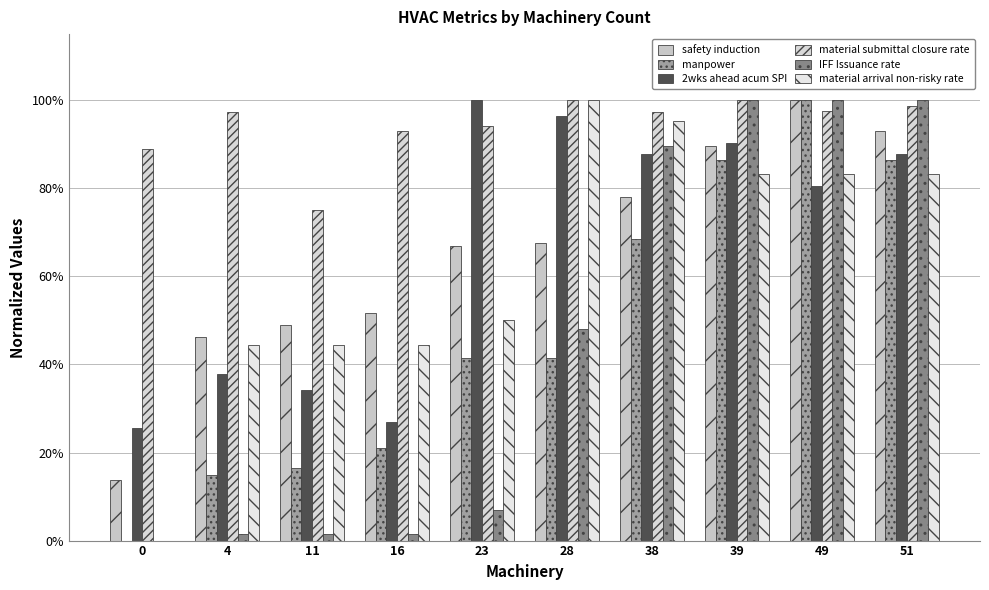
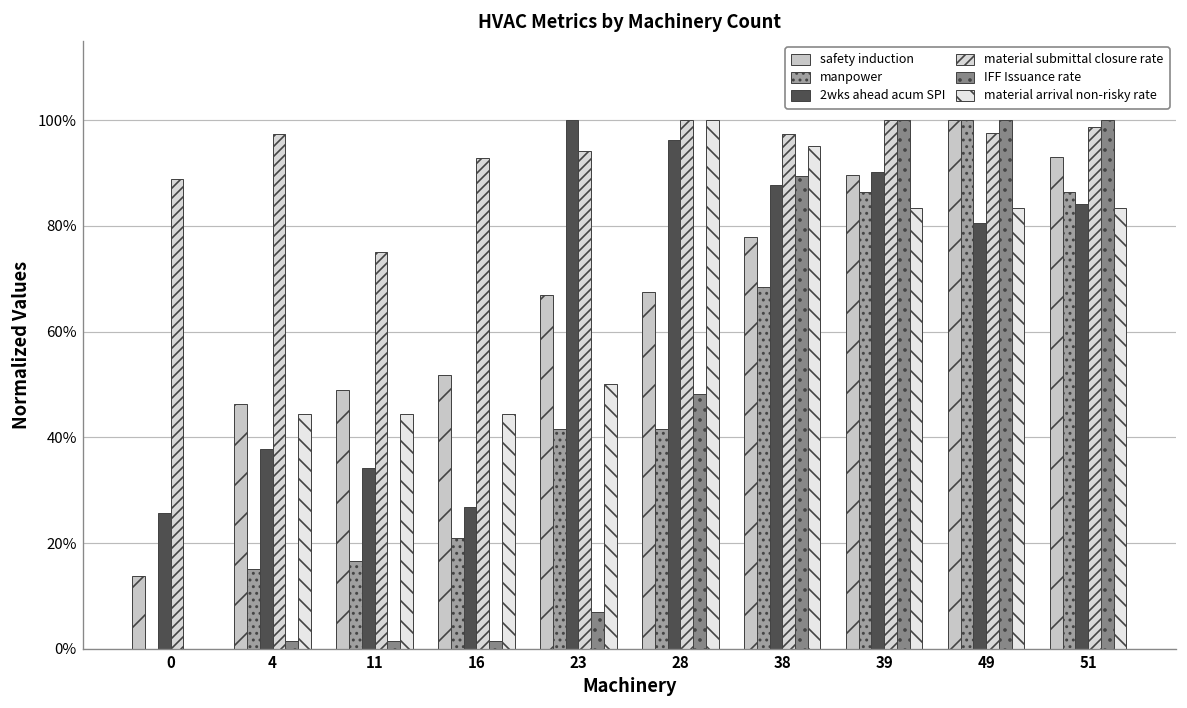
  {
    "2wks ahead acum SPI": {
      "0": "26%",
      "4": "38%",
      "11": "34%",
      "16": "27%",
      "23": "100%",
      "28": "96%",
      "38": "88%",
      "39": "90%",
      "49": "80%",
-     "51": "88%"
+     "51": "84%"
    }
  }
